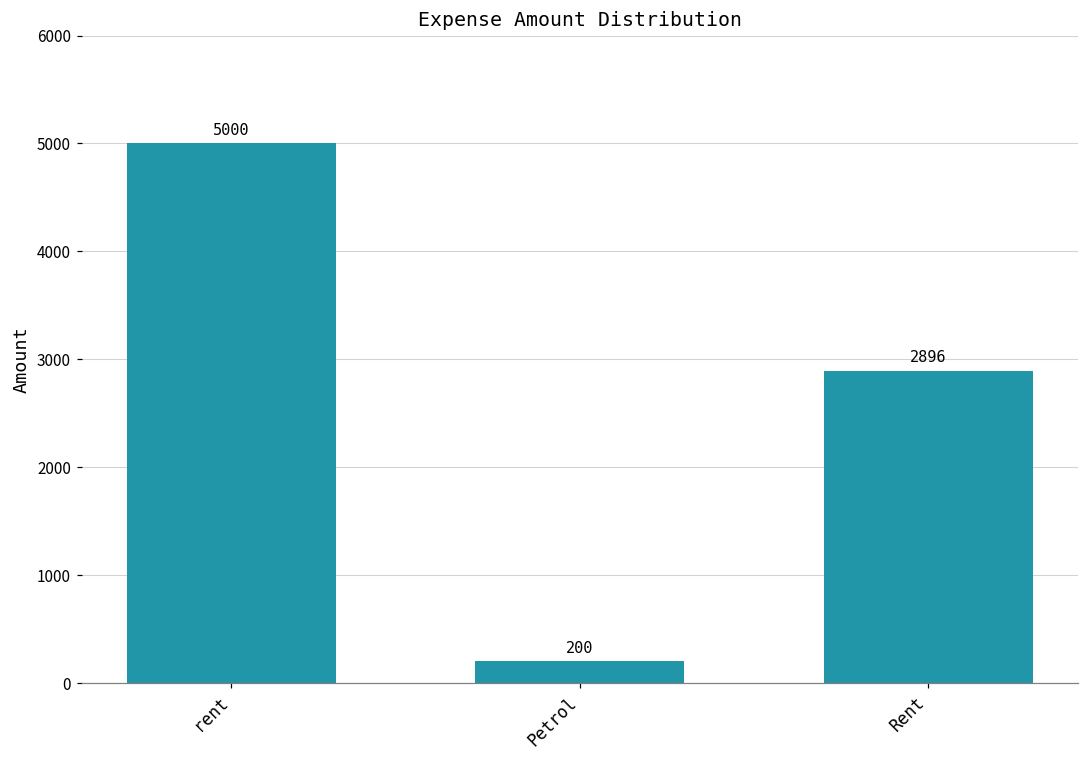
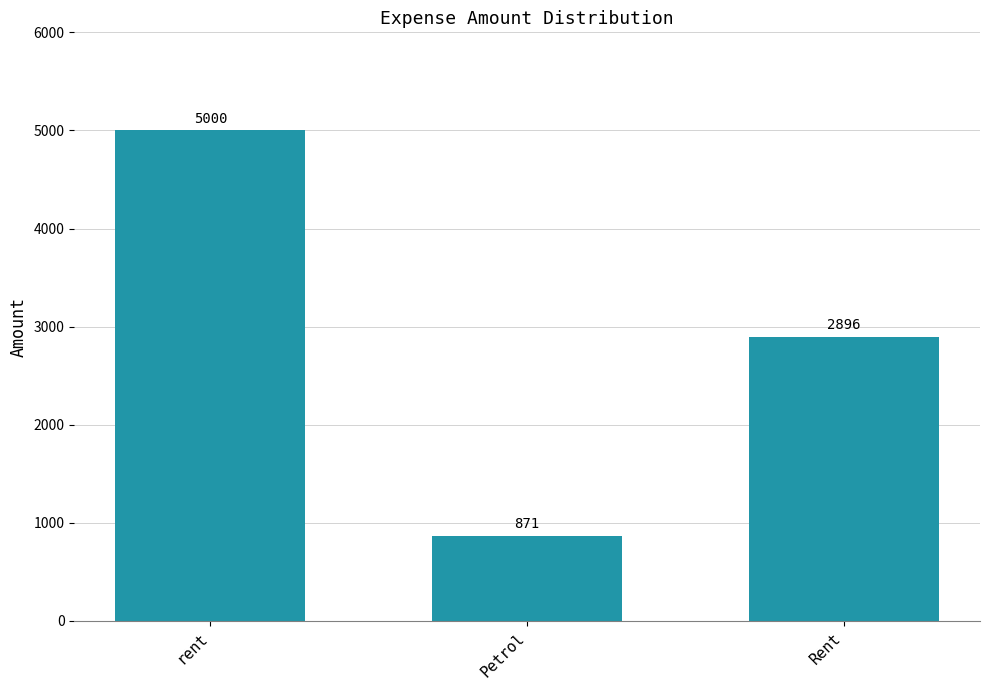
  {
    "rent": 5000,
-   "Petrol": 200,
+   "Petrol": 871,
    "Rent": 2896
  }
